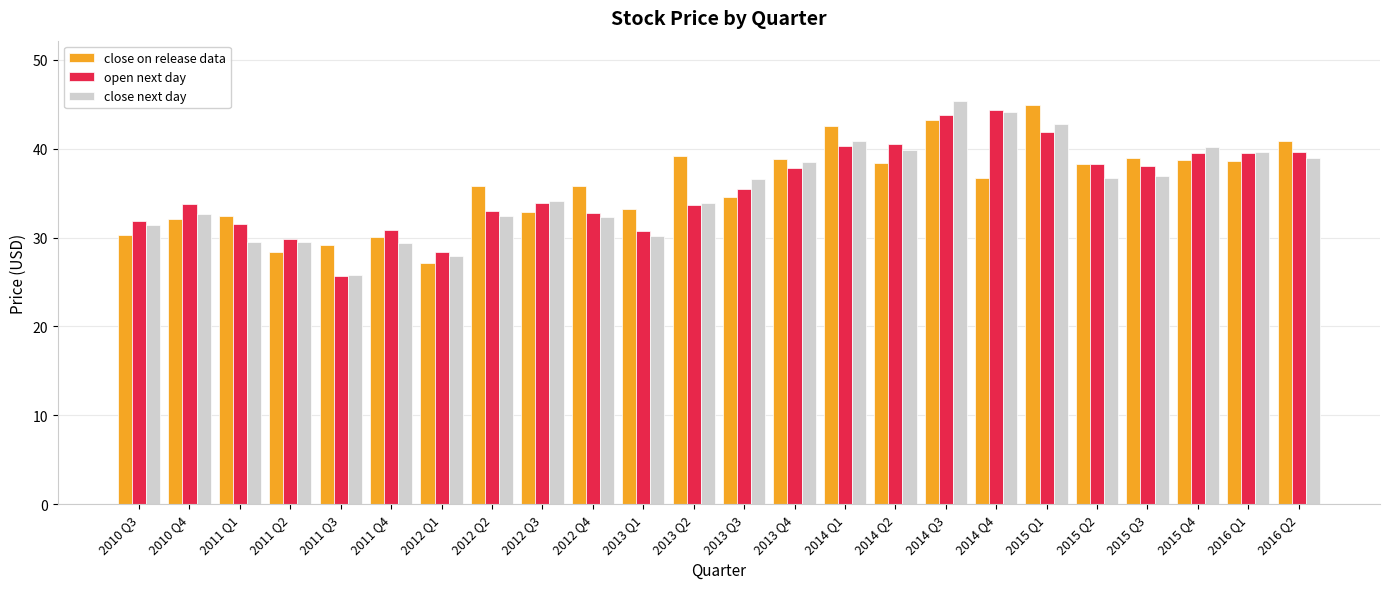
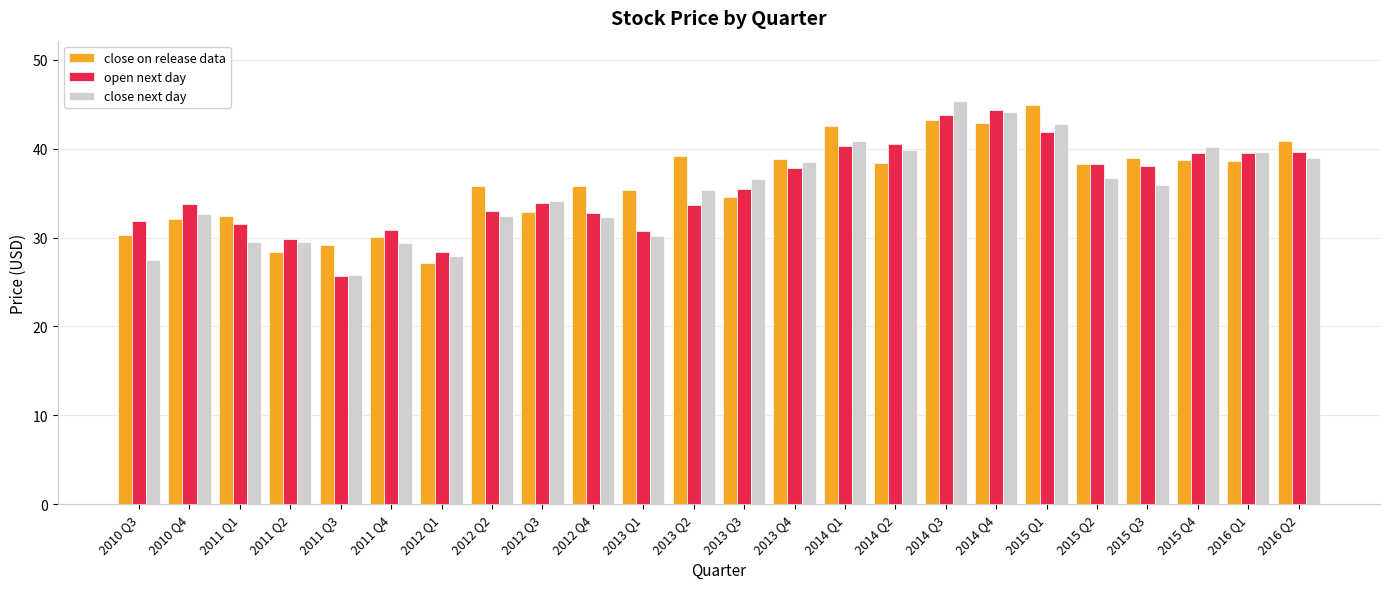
  {
    "close on release data": {
      "2010 Q3": 30,
      "2010 Q4": 32,
      "2011 Q1": 32,
      "2011 Q2": 28,
      "2011 Q3": 29,
      "2011 Q4": 30,
      "2012 Q1": 27,
      "2012 Q2": 36,
      "2012 Q3": 33,
      "2012 Q4": 36,
-     "2013 Q1": 33,
+     "2013 Q1": 35,
      "2013 Q2": 39,
      "2013 Q3": 35,
      "2013 Q4": 39,
      "2014 Q1": 43,
      "2014 Q2": 38,
      "2014 Q3": 43,
-     "2014 Q4": 37,
+     "2014 Q4": 43,
      "2015 Q1": 45,
      "2015 Q2": 38,
      "2015 Q3": 39,
      "2015 Q4": 39,
      "2016 Q1": 39,
      "2016 Q2": 41
    },
    "open next day": {
      "2010 Q3": 32,
      "2010 Q4": 34,
      "2011 Q1": 31,
      "2011 Q2": 30,
      "2011 Q3": 26,
      "2011 Q4": 31,
      "2012 Q1": 28,
      "2012 Q2": 33,
      "2012 Q3": 34,
      "2012 Q4": 33,
      "2013 Q1": 31,
      "2013 Q2": 34,
      "2013 Q3": 36,
      "2013 Q4": 38,
      "2014 Q1": 40,
      "2014 Q2": 41,
      "2014 Q3": 44,
      "2014 Q4": 44,
      "2015 Q1": 42,
      "2015 Q2": 38,
      "2015 Q3": 38,
      "2015 Q4": 40,
      "2016 Q1": 39,
      "2016 Q2": 40
    },
    "close next day": {
-     "2010 Q3": 31,
+     "2010 Q3": 27,
      "2010 Q4": 33,
      "2011 Q1": 30,
      "2011 Q2": 30,
      "2011 Q3": 26,
      "2011 Q4": 29,
      "2012 Q1": 28,
      "2012 Q2": 32,
      "2012 Q3": 34,
      "2012 Q4": 32,
      "2013 Q1": 30,
-     "2013 Q2": 34,
+     "2013 Q2": 35,
      "2013 Q3": 37,
      "2013 Q4": 39,
      "2014 Q1": 41,
      "2014 Q2": 40,
      "2014 Q3": 45,
      "2014 Q4": 44,
      "2015 Q1": 43,
      "2015 Q2": 37,
-     "2015 Q3": 37,
+     "2015 Q3": 36,
      "2015 Q4": 40,
      "2016 Q1": 40,
      "2016 Q2": 39
    }
  }
